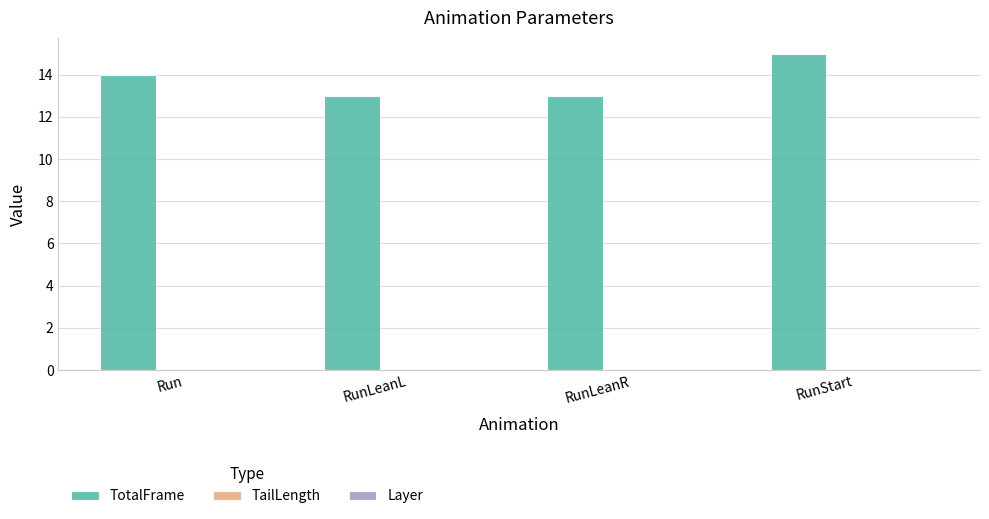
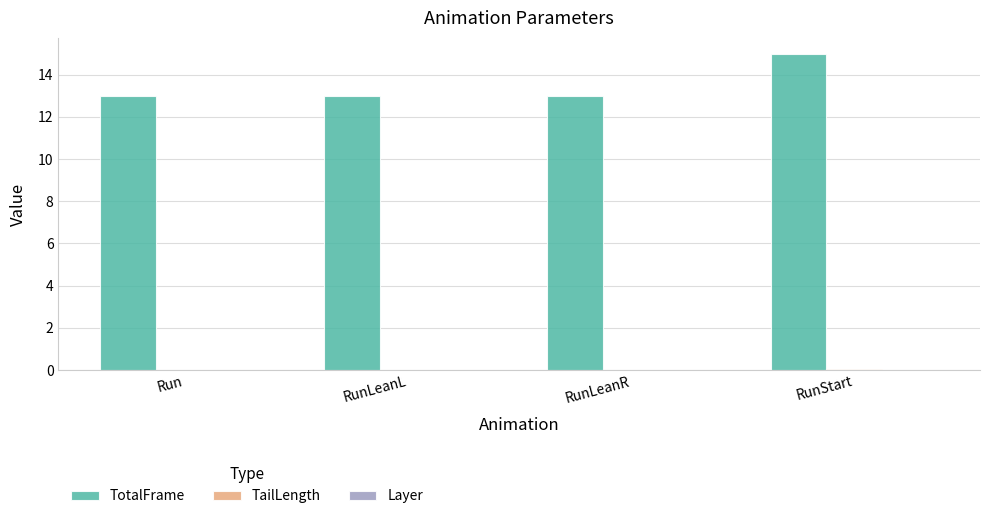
  {
    "TotalFrame": {
-     "Run": 14,
+     "Run": 13,
      "RunLeanL": 13,
      "RunLeanR": 13,
      "RunStart": 15
    },
    "Layer": {
      "Run": 0,
      "RunLeanL": 0,
      "RunLeanR": 0,
      "RunStart": 0
    }
  }
